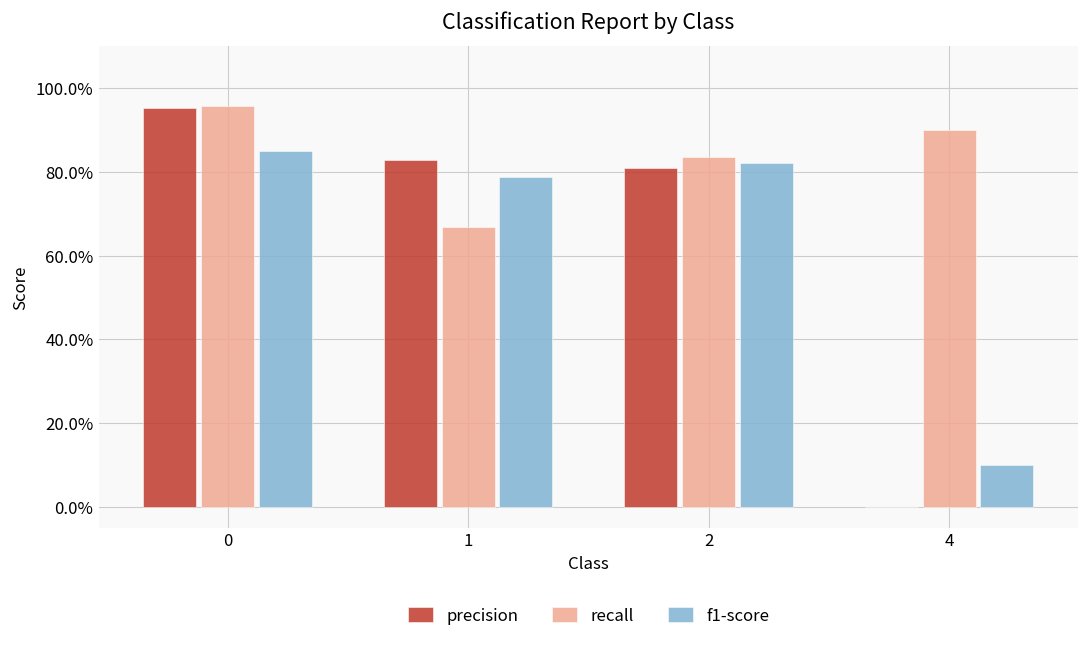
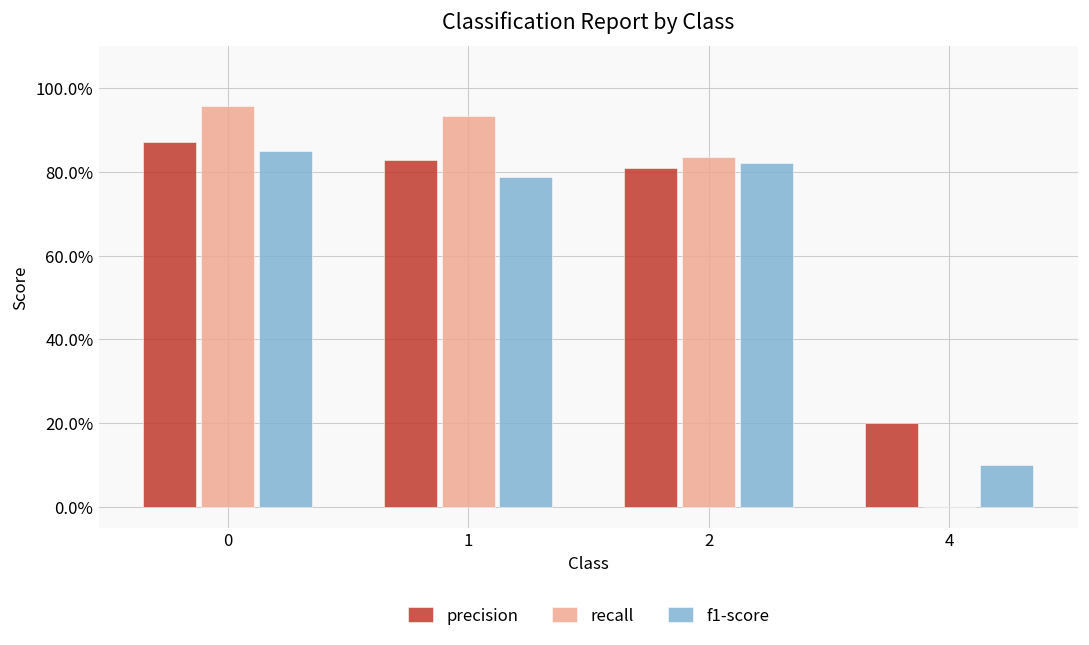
  {
    "precision": {
-     "0": "95%",
+     "0": "87%",
      "1": "83%",
      "2": "81%",
-     "4": "0%"
+     "4": "20%"
    },
    "recall": {
      "0": "96%",
-     "1": "67%",
+     "1": "93%",
      "2": "84%",
-     "4": "90%"
+     "4": "0%"
    },
    "f1-score": {
      "0": "85%",
      "1": "79%",
      "2": "82%",
      "4": "10%"
    }
  }
